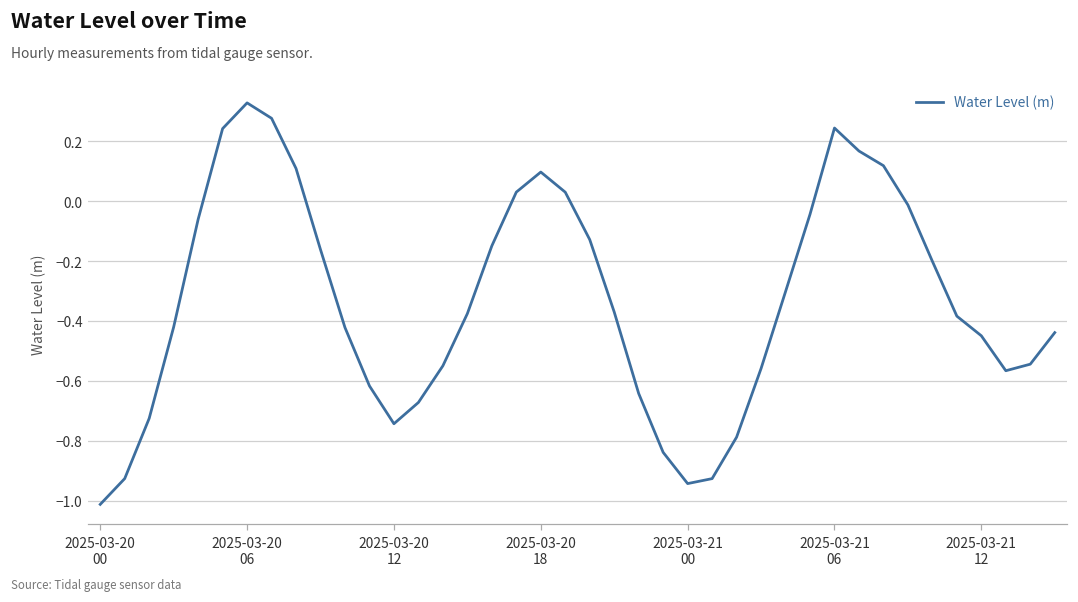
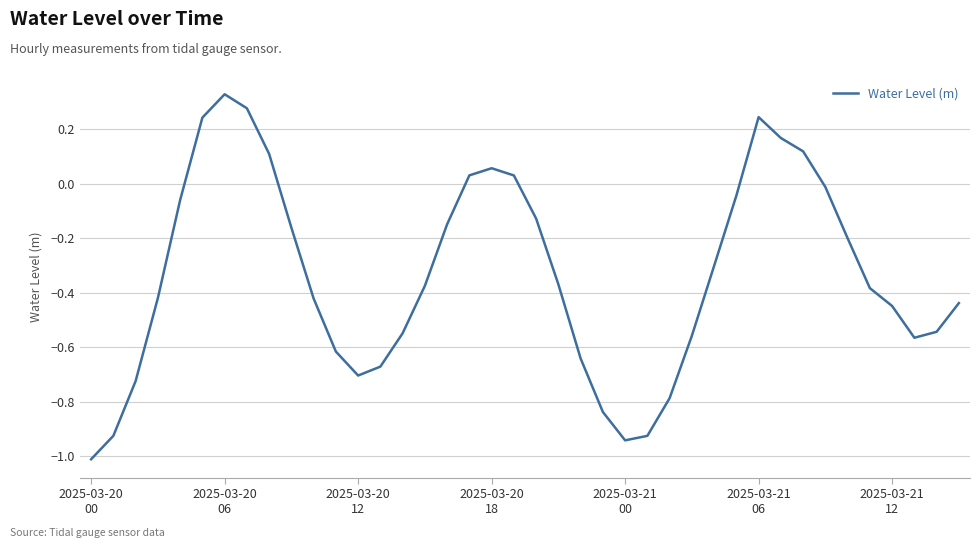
  {
    "2025-03-20 00": -1.01,
    "2025-03-20 06": 0.33,
-   "2025-03-20 12": -0.74,
-   "2025-03-20 18": 0.10,
+   "2025-03-20 12": -0.70,
+   "2025-03-20 18": 0.06,
    "2025-03-21 00": -0.94,
    "2025-03-21 06": 0.24,
    "2025-03-21 12": -0.45
  }
